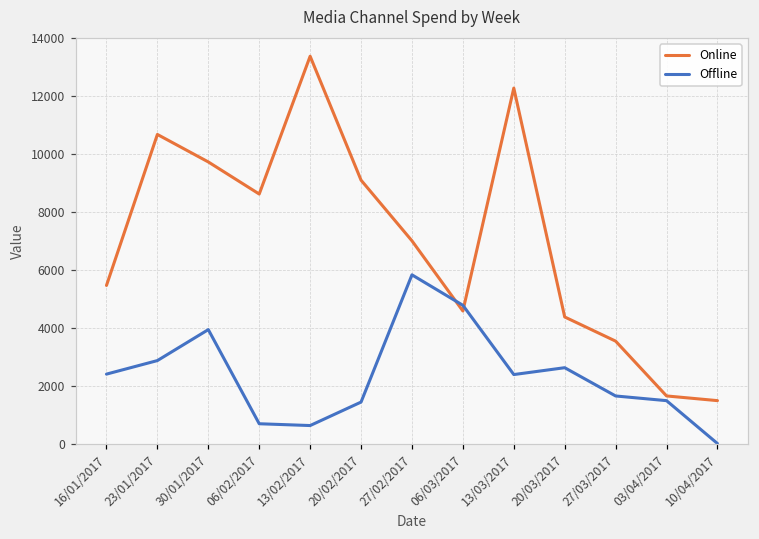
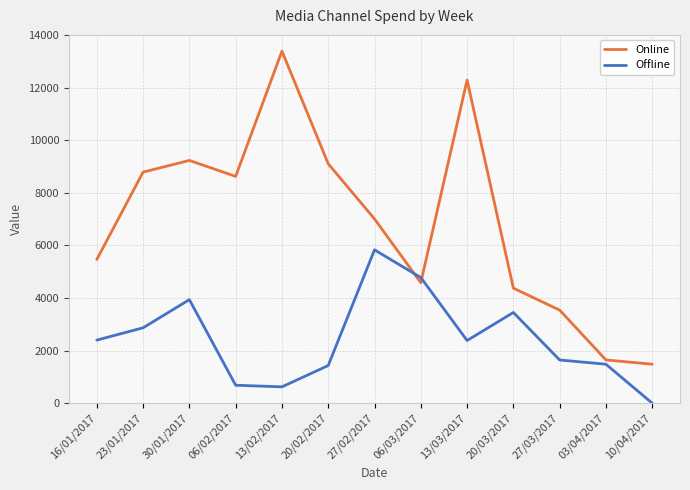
  {
    "Online": {
      "16/01/2017": 5500,
-     "23/01/2017": 10700,
-     "30/01/2017": 9700,
+     "23/01/2017": 8800,
+     "30/01/2017": 9200,
      "06/02/2017": 8600,
      "13/02/2017": 13400,
      "20/02/2017": 9100,
      "27/02/2017": 7000,
      "06/03/2017": 4600,
      "13/03/2017": 12300,
      "20/03/2017": 4400,
      "27/03/2017": 3500,
      "03/04/2017": 1600,
      "10/04/2017": 1500
    },
    "Offline": {
      "16/01/2017": 2400,
      "23/01/2017": 2900,
      "30/01/2017": 3900,
      "06/02/2017": 700,
      "13/02/2017": 600,
      "20/02/2017": 1400,
      "27/02/2017": 5800,
      "06/03/2017": 4800,
      "13/03/2017": 2400,
-     "20/03/2017": 2600,
+     "20/03/2017": 3400,
      "27/03/2017": 1600,
      "03/04/2017": 1500,
      "10/04/2017": 0
    }
  }
